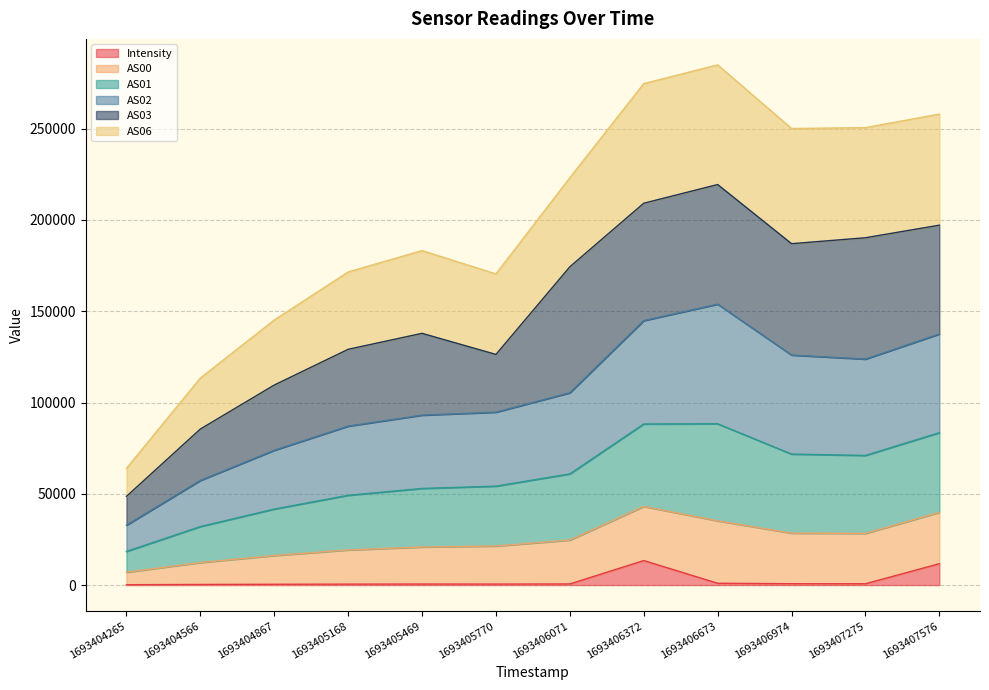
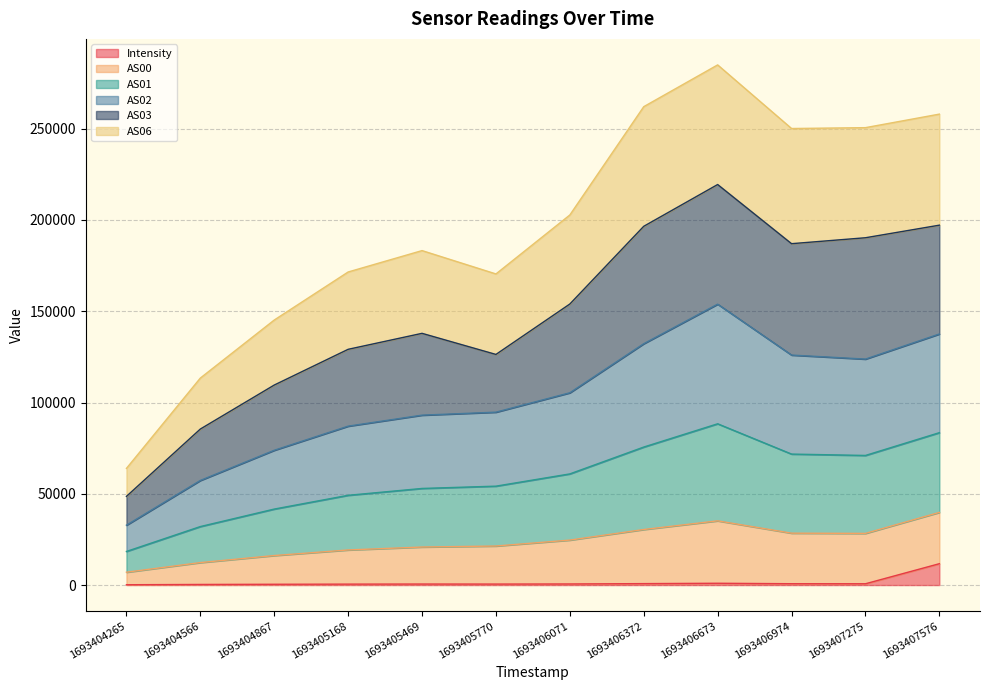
  {
    "Intensity": {
      "1693404265": 0,
      "1693404566": 0,
      "1693404867": 0,
      "1693405168": 1000,
      "1693405469": 1000,
      "1693405770": 1000,
      "1693406071": 1000,
-     "1693406372": 13000,
+     "1693406372": 1000,
      "1693406673": 1000,
      "1693406974": 1000,
      "1693407275": 1000,
      "1693407576": 12000
    },
    "AS03": {
      "1693404265": 16000,
      "1693404566": 28000,
      "1693404867": 36000,
      "1693405168": 42000,
      "1693405469": 45000,
      "1693405770": 32000,
-     "1693406071": 69000,
+     "1693406071": 49000,
      "1693406372": 64000,
      "1693406673": 66000,
      "1693406974": 61000,
      "1693407275": 66000,
      "1693407576": 60000
    }
  }
